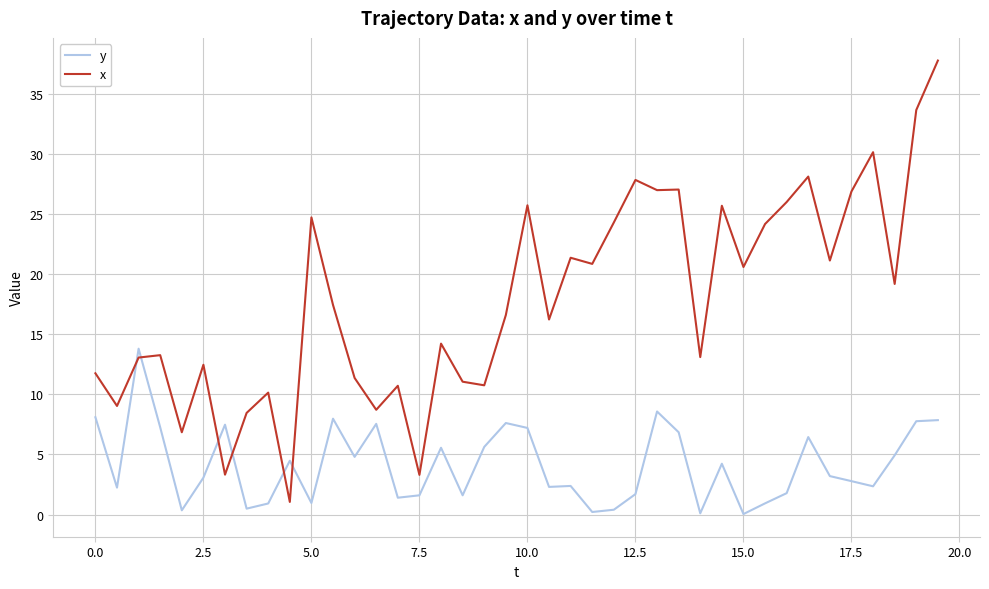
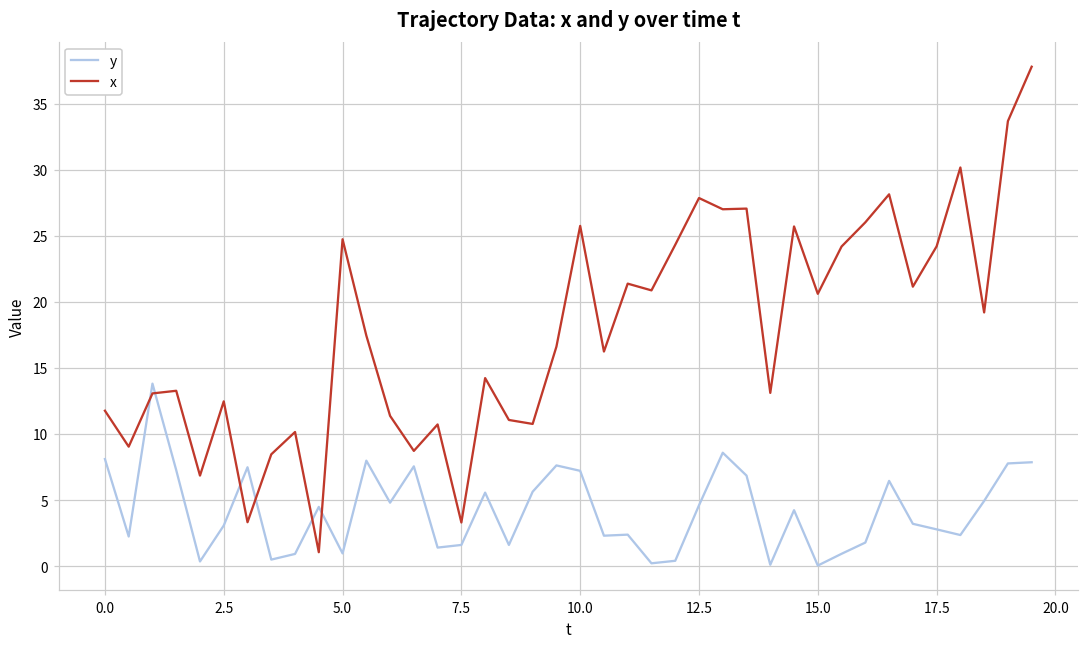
  {
    "y": {
      "0.0": 8.1,
      "2.5": 3.1,
      "5.0": 1.0,
      "7.5": 1.6,
      "10.0": 7.2,
-     "12.5": 1.7,
+     "12.5": 4.6,
      "15.0": 0.0,
      "17.5": 2.8
    },
    "x": {
      "0.0": 11.8,
      "2.5": 12.5,
      "5.0": 24.7,
      "7.5": 3.3,
      "10.0": 25.8,
      "12.5": 27.9,
      "15.0": 20.6,
-     "17.5": 26.9
+     "17.5": 24.2
    }
  }
